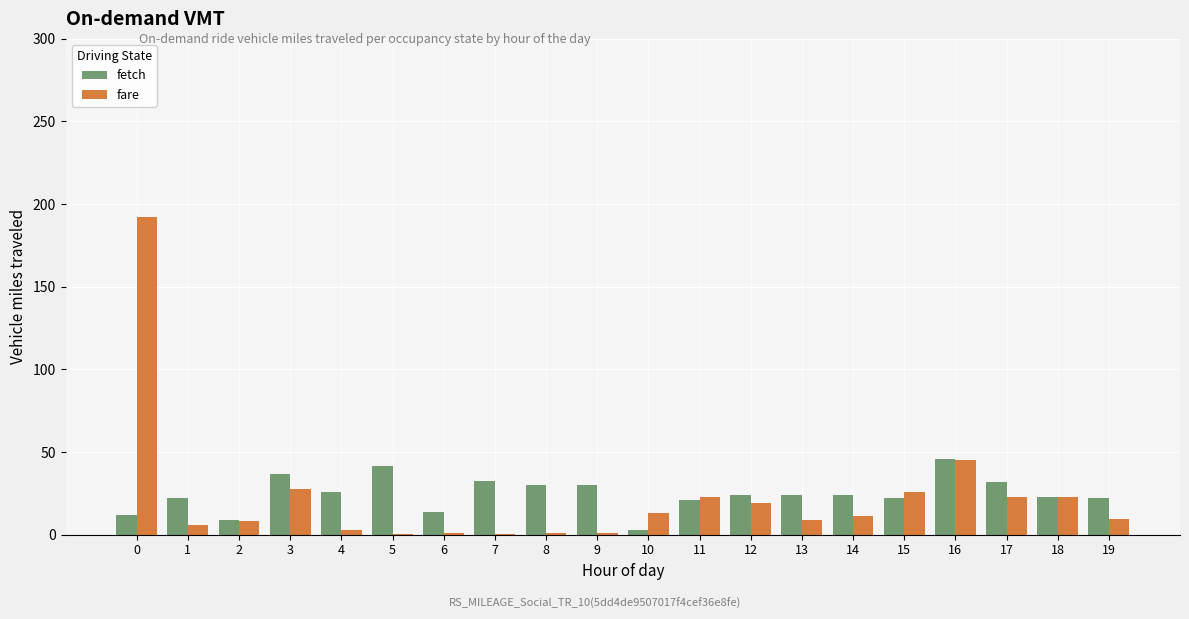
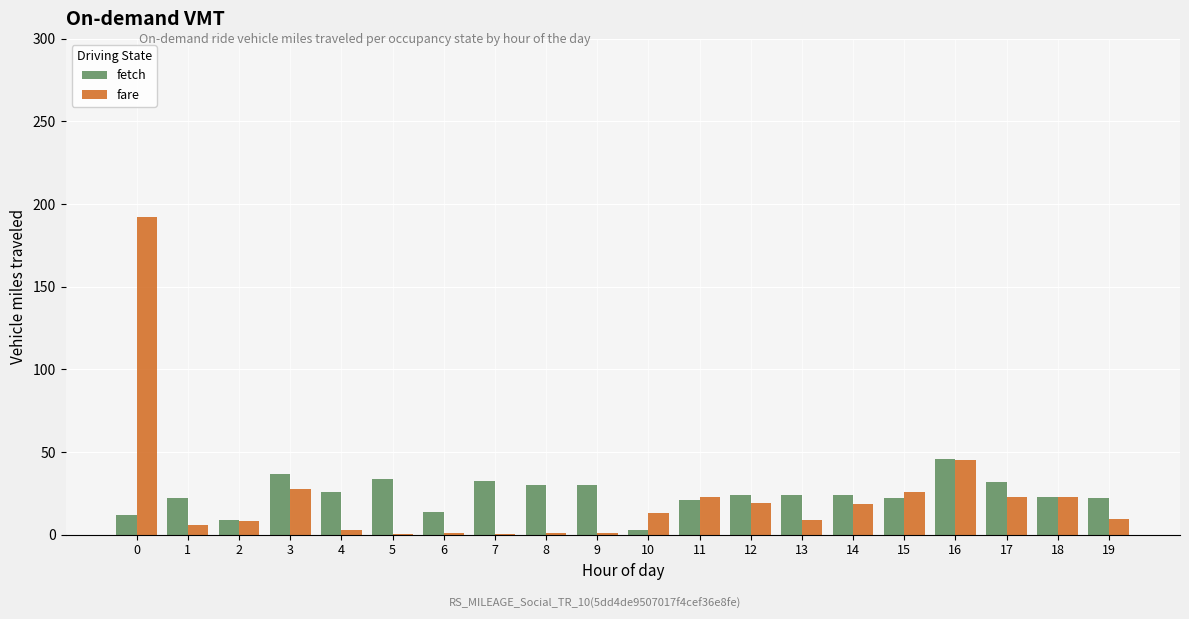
  {
    "fetch": {
      "0": 12,
      "1": 22,
      "2": 9,
      "3": 36,
      "4": 26,
-     "5": 41,
+     "5": 34,
      "6": 14,
      "7": 33,
      "8": 30,
      "9": 30,
      "10": 3,
      "11": 21,
      "12": 24,
      "13": 24,
      "14": 24,
      "15": 22,
      "16": 46,
      "17": 32,
      "18": 23,
      "19": 22
    },
    "fare": {
      "0": 192,
      "1": 6,
      "2": 9,
      "3": 27,
      "4": 3,
      "10": 13,
      "11": 23,
      "12": 19,
      "13": 9,
-     "14": 11,
+     "14": 19,
      "15": 26,
      "16": 45,
      "17": 23,
      "18": 23,
      "19": 9
    }
  }
